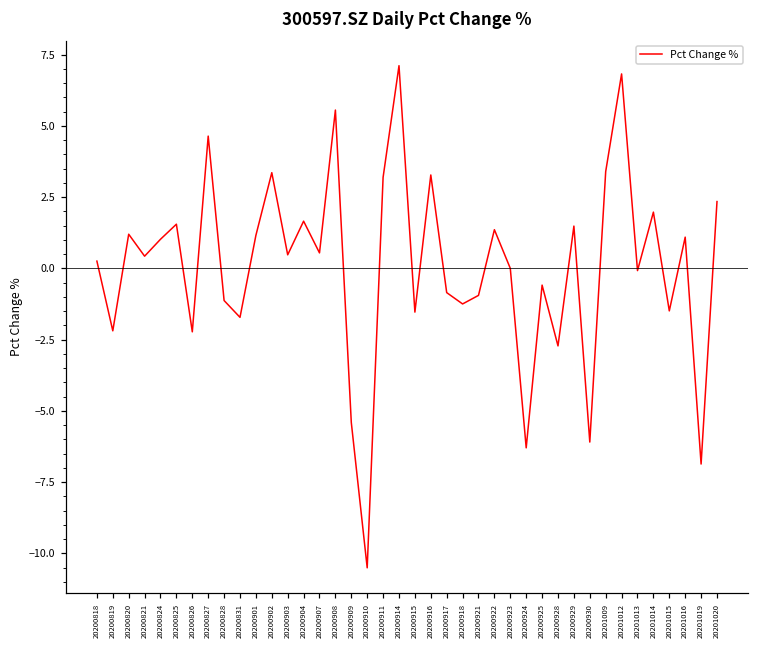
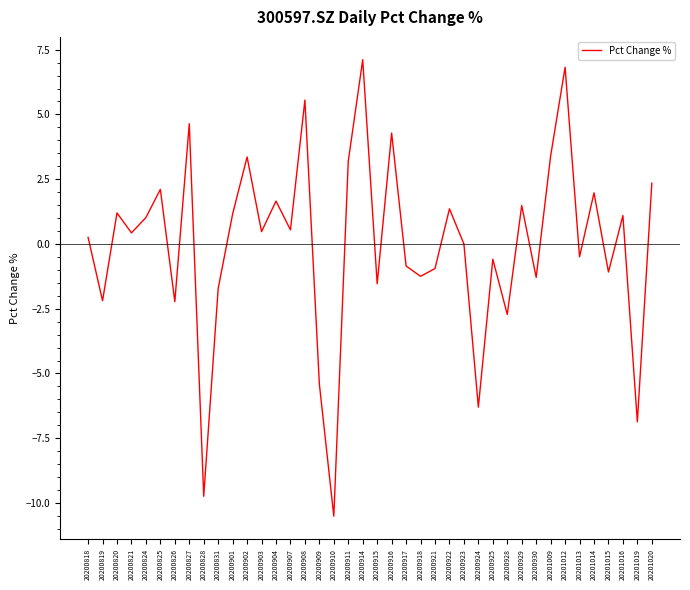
  {
    "20200818": 0.3,
    "20200819": -2.2,
    "20200820": 1.2,
    "20200821": 0.4,
    "20200824": 1.0,
-   "20200825": 1.5,
+   "20200825": 2.1,
    "20200826": -2.2,
    "20200827": 4.6,
-   "20200828": -1.1,
+   "20200828": -9.7,
    "20200831": -1.7,
    "20200901": 1.2,
    "20200902": 3.4,
    "20200903": 0.5,
    "20200904": 1.7,
    "20200907": 0.5,
    "20200908": 5.6,
    "20200909": -5.4,
    "20200910": -10.5,
    "20200911": 3.2,
    "20200914": 7.1,
    "20200915": -1.5,
-   "20200916": 3.3,
+   "20200916": 4.3,
    "20200917": -0.9,
    "20200918": -1.2,
    "20200921": -0.9,
    "20200922": 1.4,
    "20200923": 0.0,
    "20200924": -6.3,
    "20200925": -0.6,
    "20200928": -2.7,
    "20200929": 1.5,
-   "20200930": -6.1,
+   "20200930": -1.3,
    "20201009": 3.4,
    "20201012": 6.8,
-   "20201013": -0.1,
+   "20201013": -0.5,
    "20201014": 2.0,
-   "20201015": -1.5,
+   "20201015": -1.1,
    "20201016": 1.1,
    "20201019": -6.9,
    "20201020": 2.3
  }
